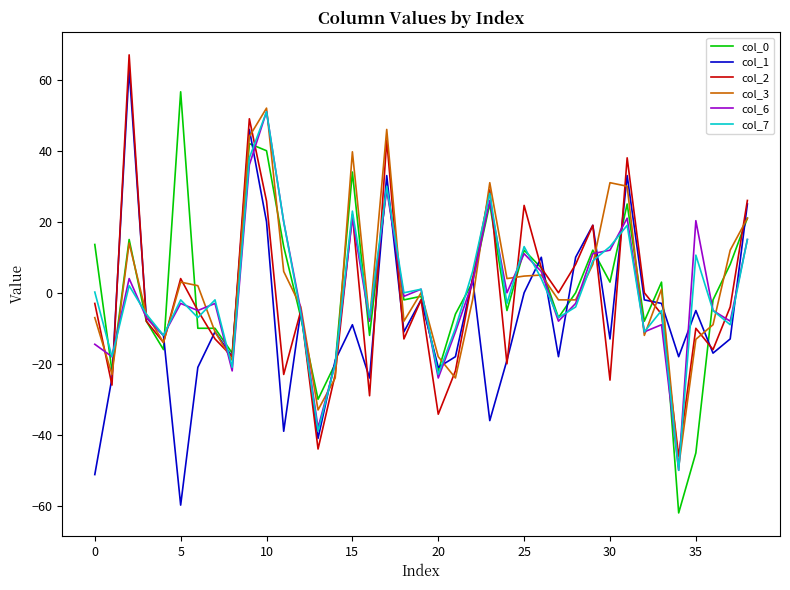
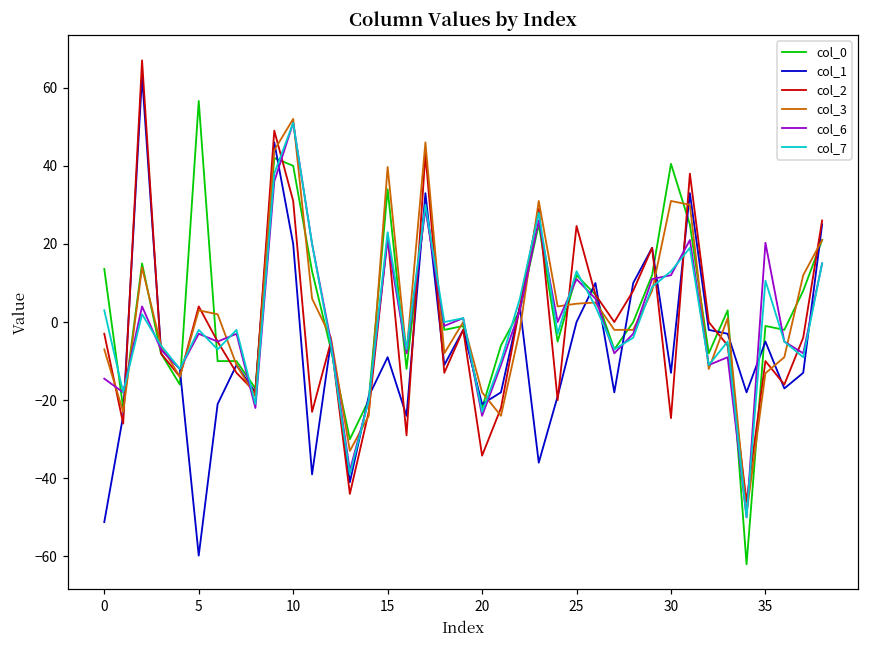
  {
    "col_0": {
      "0": 14,
      "5": 57,
      "10": 40,
      "15": 34,
      "20": -22,
      "25": 12,
-     "30": 3,
-     "35": -45
+     "30": 41,
+     "35": -1
    },
    "col_1": {
      "0": -51,
      "5": -60,
      "10": 20,
      "15": -9,
      "20": -21,
      "25": 0,
      "30": -13,
      "35": -5
    },
    "col_2": {
      "0": -3,
      "5": 4,
-     "10": 26,
+     "10": 31,
      "15": 22,
      "20": -34,
      "25": 25,
      "30": -25,
      "35": -10
    },
    "col_3": {
      "0": -7,
      "5": 3,
      "10": 52,
      "15": 40,
      "20": -18,
      "25": 5,
      "30": 31,
      "35": -13
    },
    "col_6": {
      "0": -15,
      "5": -3,
      "15": 21,
      "20": -24,
      "25": 11,
      "30": 12,
      "35": 20
    },
    "col_7": {
-     "0": 0,
+     "0": 3,
      "5": -2,
      "15": 23,
      "20": -23,
      "25": 13,
      "30": 13,
      "35": 11
    }
  }
